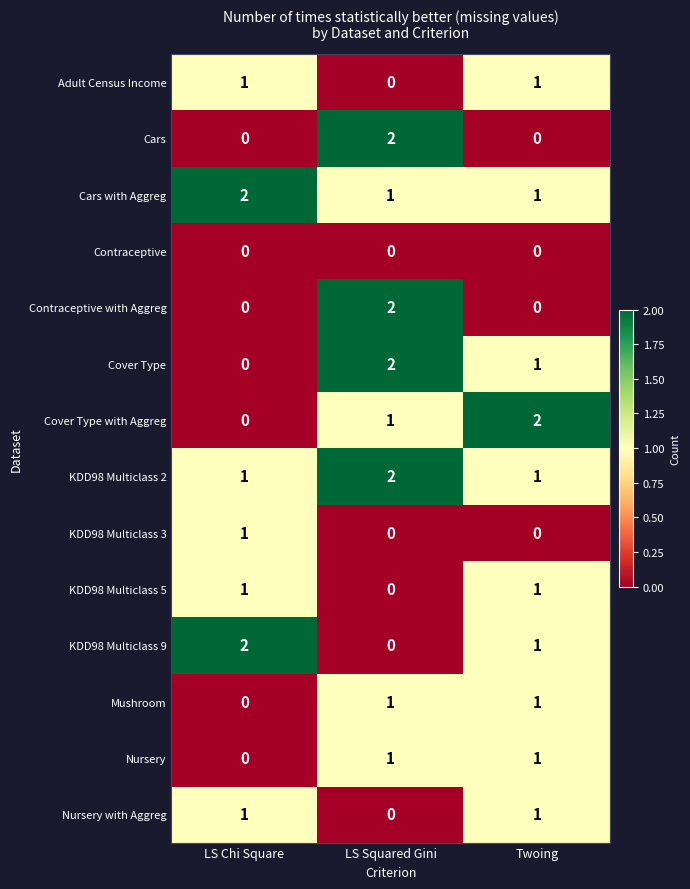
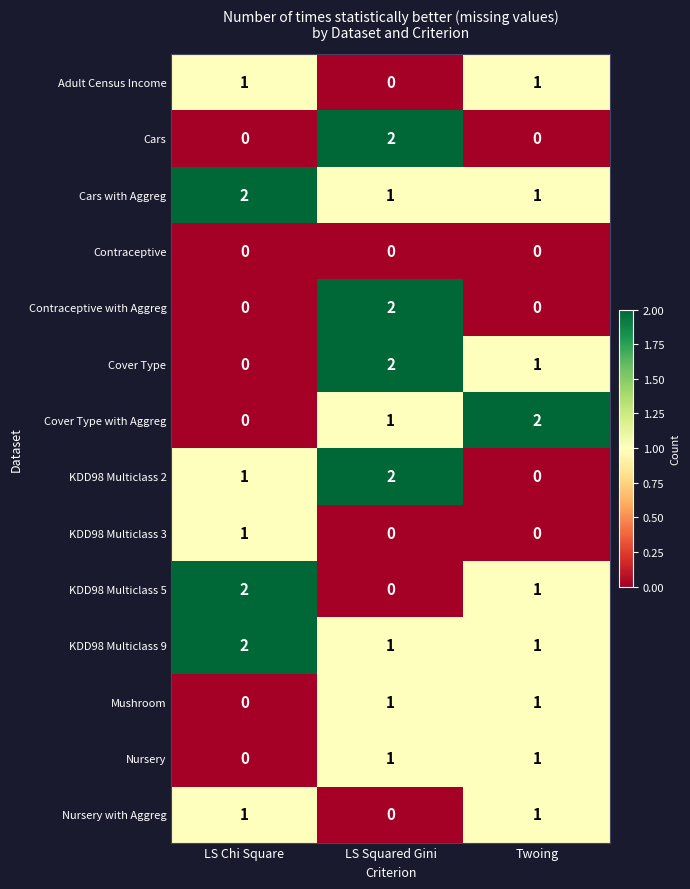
  {
    "Adult Census Income": {
      "LS Chi Square": 1,
      "LS Squared Gini": 0,
      "Twoing": 1
    },
    "Cars": {
      "LS Chi Square": 0,
      "LS Squared Gini": 2,
      "Twoing": 0
    },
    "Cars with Aggreg": {
      "LS Chi Square": 2,
      "LS Squared Gini": 1,
      "Twoing": 1
    },
    "Contraceptive": {
      "LS Chi Square": 0,
      "LS Squared Gini": 0,
      "Twoing": 0
    },
    "Contraceptive with Aggreg": {
      "LS Chi Square": 0,
      "LS Squared Gini": 2,
      "Twoing": 0
    },
    "Cover Type": {
      "LS Chi Square": 0,
      "LS Squared Gini": 2,
      "Twoing": 1
    },
    "Cover Type with Aggreg": {
      "LS Chi Square": 0,
      "LS Squared Gini": 1,
      "Twoing": 2
    },
    "KDD98 Multiclass 2": {
      "LS Chi Square": 1,
      "LS Squared Gini": 2,
-     "Twoing": 1
+     "Twoing": 0
    },
    "KDD98 Multiclass 3": {
      "LS Chi Square": 1,
      "LS Squared Gini": 0,
      "Twoing": 0
    },
    "KDD98 Multiclass 5": {
-     "LS Chi Square": 1,
+     "LS Chi Square": 2,
      "LS Squared Gini": 0,
      "Twoing": 1
    },
    "KDD98 Multiclass 9": {
      "LS Chi Square": 2,
-     "LS Squared Gini": 0,
+     "LS Squared Gini": 1,
      "Twoing": 1
    },
    "Mushroom": {
      "LS Chi Square": 0,
      "LS Squared Gini": 1,
      "Twoing": 1
    },
    "Nursery": {
      "LS Chi Square": 0,
      "LS Squared Gini": 1,
      "Twoing": 1
    },
    "Nursery with Aggreg": {
      "LS Chi Square": 1,
      "LS Squared Gini": 0,
      "Twoing": 1
    }
  }
